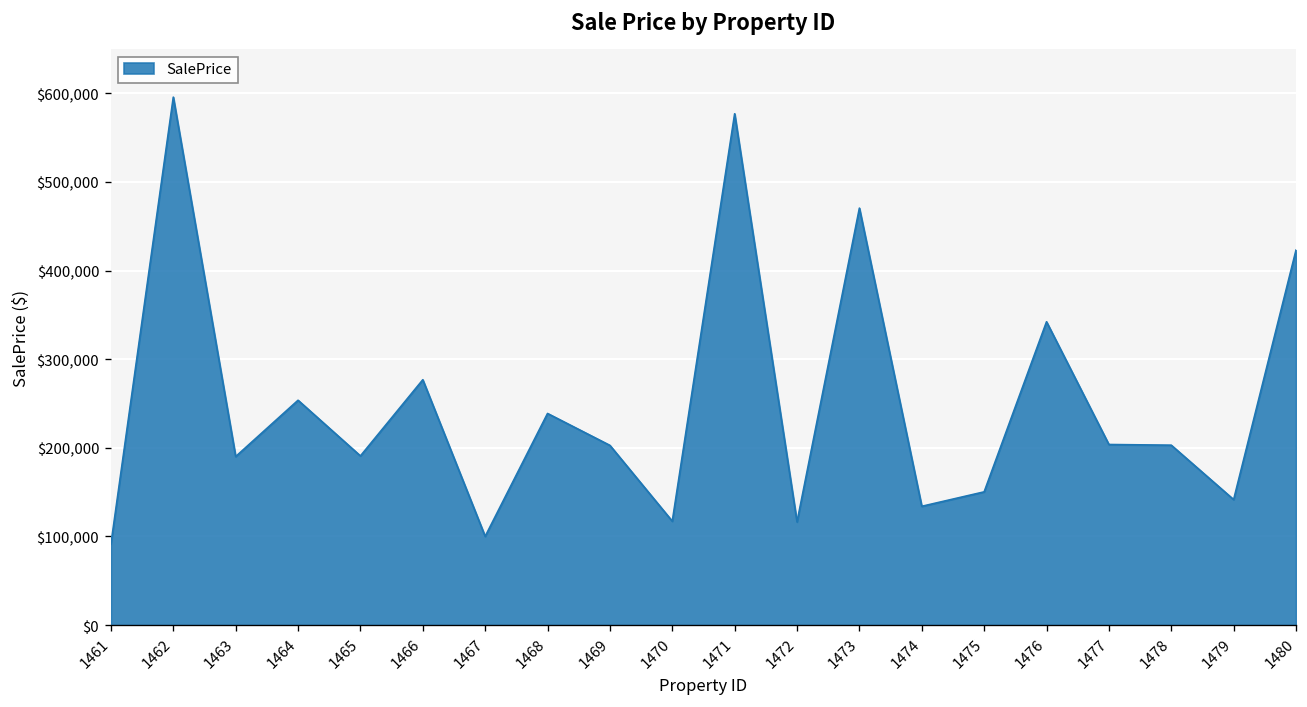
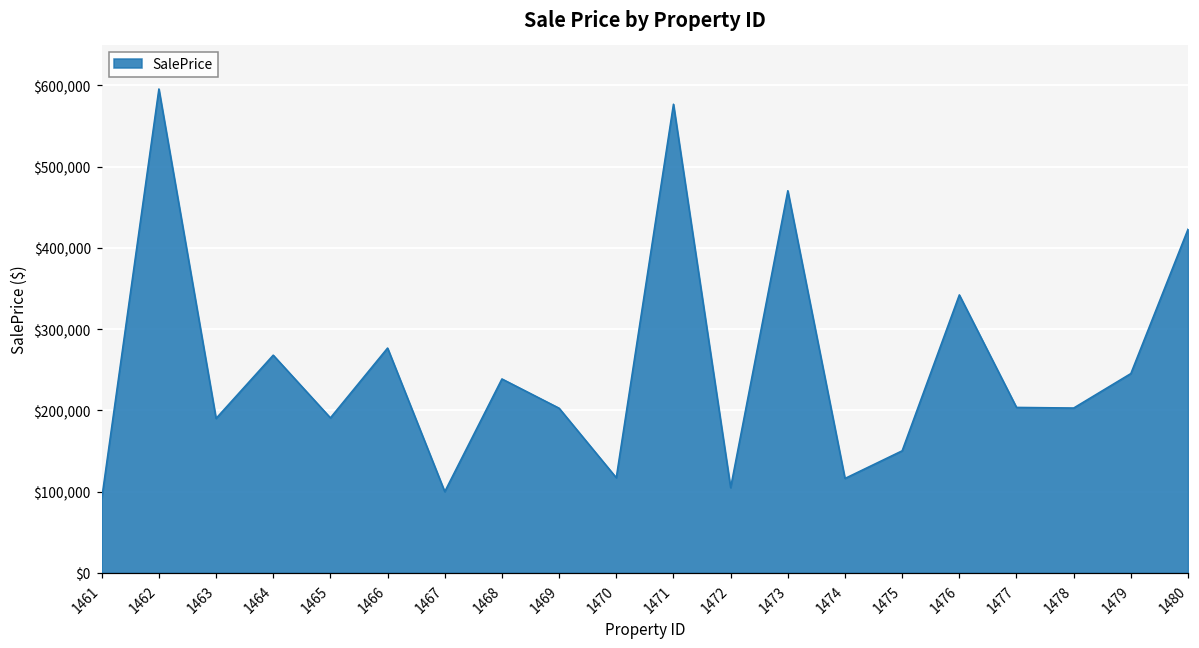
  {
    "1461": "$90,000",
    "1462": "$600,000",
    "1463": "$190,000",
-   "1464": "$250,000",
+   "1464": "$270,000",
    "1465": "$190,000",
    "1466": "$280,000",
    "1467": "$100,000",
    "1468": "$240,000",
    "1469": "$200,000",
    "1470": "$120,000",
    "1471": "$580,000",
-   "1472": "$120,000",
+   "1472": "$100,000",
    "1473": "$470,000",
-   "1474": "$130,000",
+   "1474": "$120,000",
    "1475": "$150,000",
    "1476": "$340,000",
    "1477": "$200,000",
    "1478": "$200,000",
-   "1479": "$140,000",
+   "1479": "$250,000",
    "1480": "$420,000"
  }
